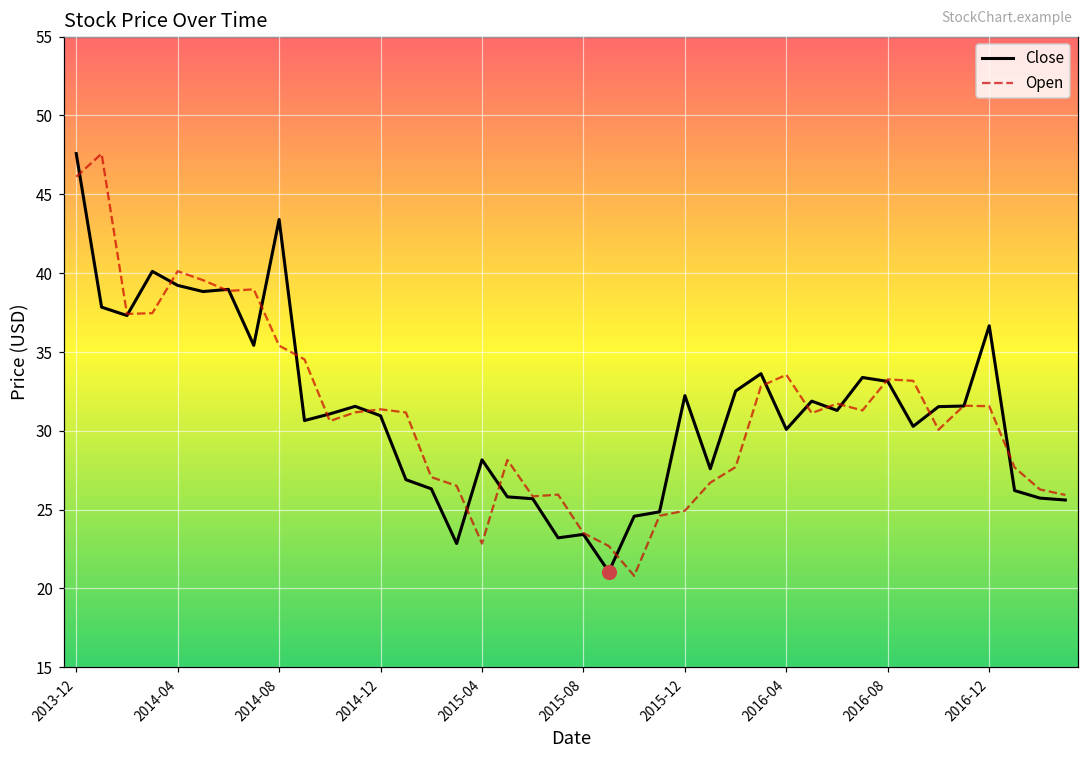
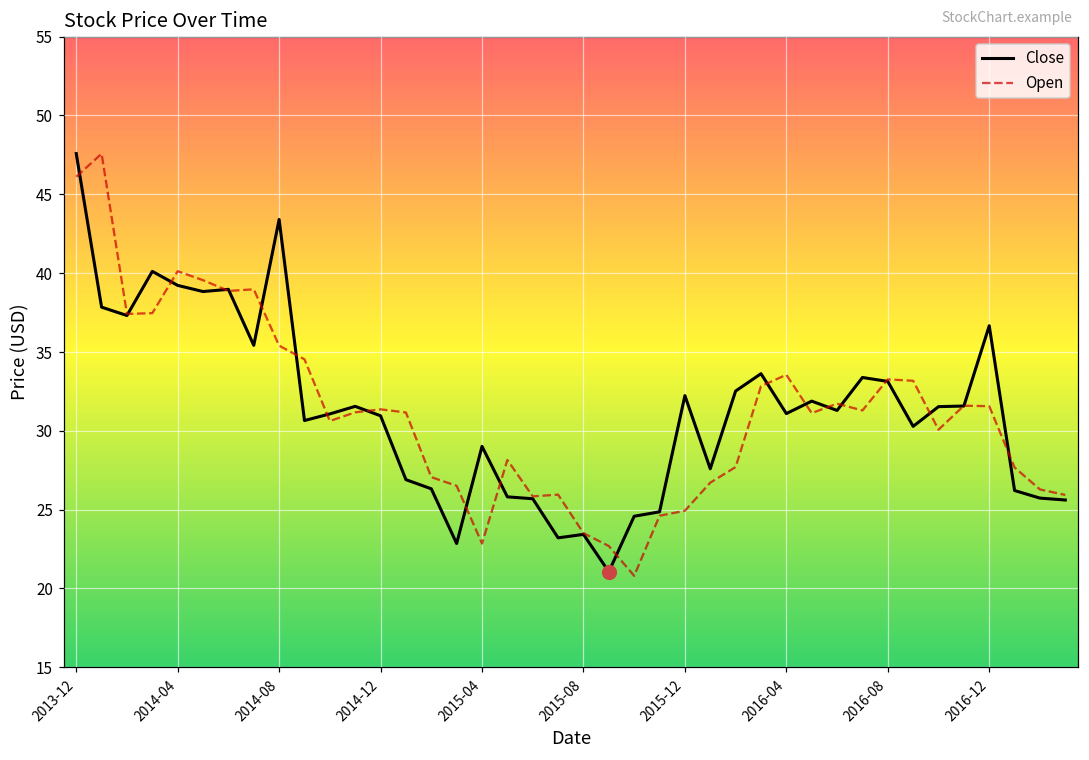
  {
    "Close": {
      "2013-12": 47.6,
      "2014-04": 39.2,
      "2014-08": 43.4,
      "2014-12": 31.0,
-     "2015-04": 28.2,
+     "2015-04": 29.0,
      "2015-12": 32.2,
-     "2016-04": 30.1,
+     "2016-04": 31.1,
      "2016-12": 36.7
    }
  }
